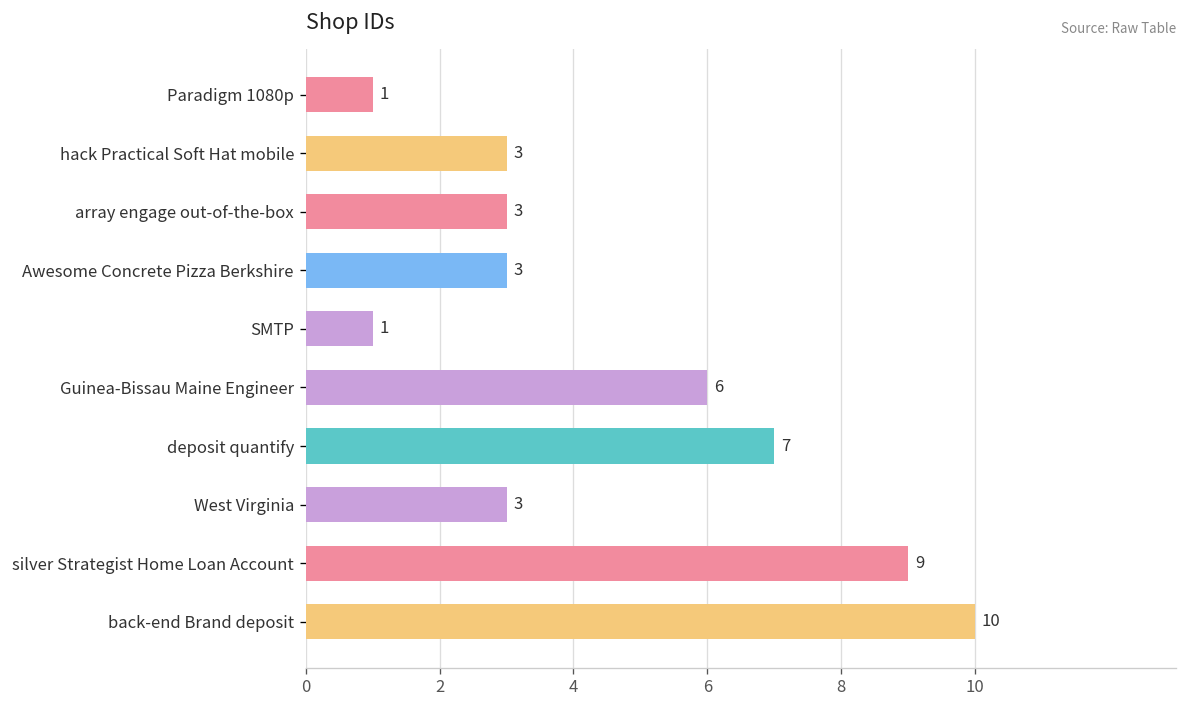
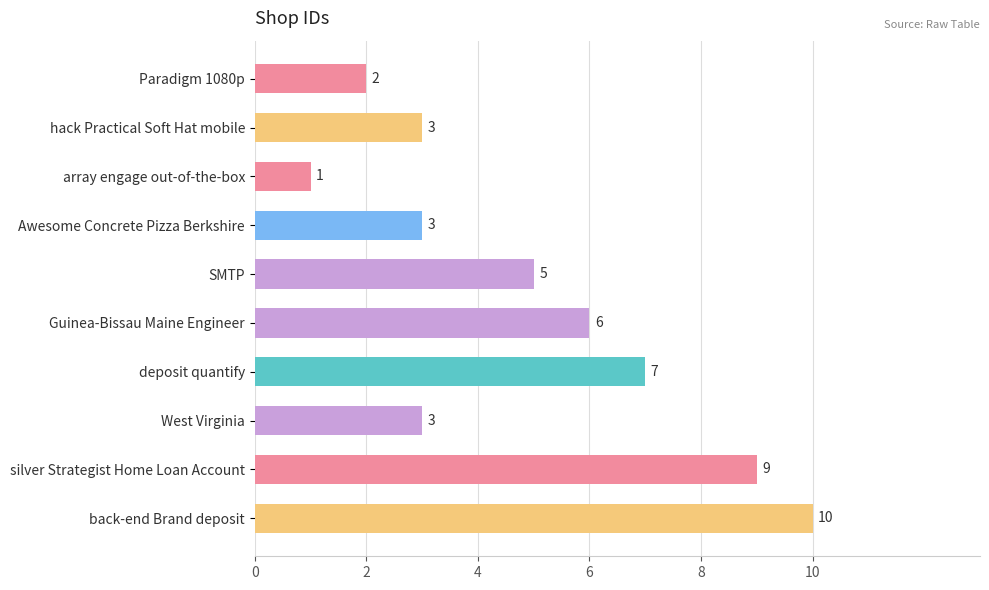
  {
-   "Paradigm 1080p": 1,
+   "Paradigm 1080p": 2,
    "hack Practical Soft Hat mobile": 3,
-   "array engage out-of-the-box": 3,
+   "array engage out-of-the-box": 1,
    "Awesome Concrete Pizza Berkshire": 3,
-   "SMTP": 1,
+   "SMTP": 5,
    "Guinea-Bissau Maine Engineer": 6,
    "deposit quantify": 7,
    "West Virginia": 3,
    "silver Strategist Home Loan Account": 9,
    "back-end Brand deposit": 10
  }
